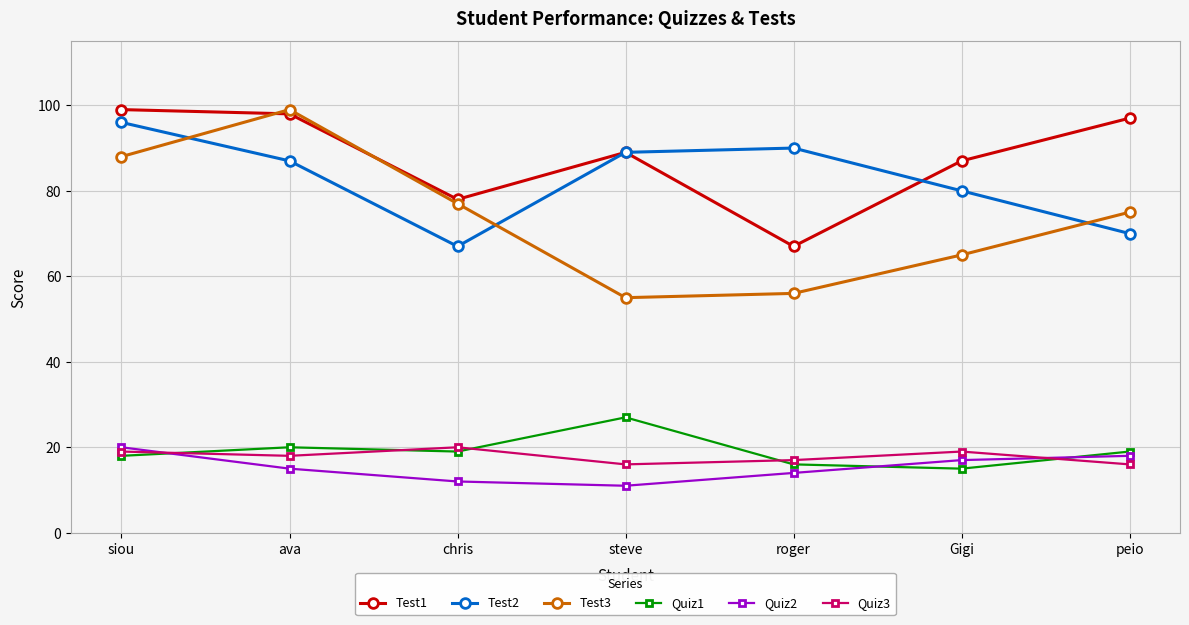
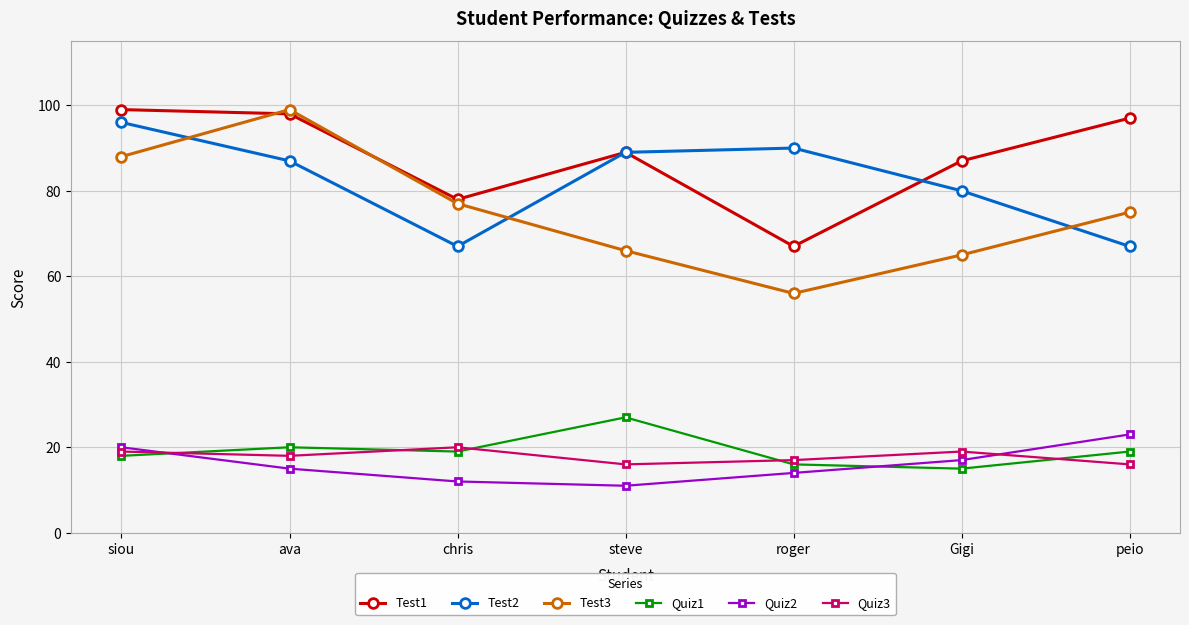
  {
    "Test1": {
      "siou": 99,
      "ava": 98,
      "chris": 78,
      "roger": 67,
      "Gigi": 87,
      "peio": 97
    },
    "Test2": {
      "siou": 96,
      "ava": 87,
      "chris": 67,
      "roger": 90,
      "Gigi": 80,
-     "peio": 70
+     "peio": 67
    },
    "Test3": {
      "siou": 88,
      "ava": 99,
      "chris": 77,
-     "steve": 55,
+     "steve": 66,
      "roger": 56,
      "Gigi": 65,
      "peio": 75
    },
    "Quiz1": {
      "siou": 18,
      "ava": 20,
      "chris": 19,
      "steve": 27,
      "roger": 16,
      "Gigi": 15,
      "peio": 19
    },
    "Quiz2": {
      "siou": 20,
      "ava": 15,
      "chris": 12,
      "steve": 11,
      "roger": 14,
      "Gigi": 17,
-     "peio": 18
+     "peio": 23
    },
    "Quiz3": {
      "siou": 19,
      "ava": 18,
      "chris": 20,
      "steve": 16,
      "roger": 17,
      "Gigi": 19,
      "peio": 16
    }
  }
